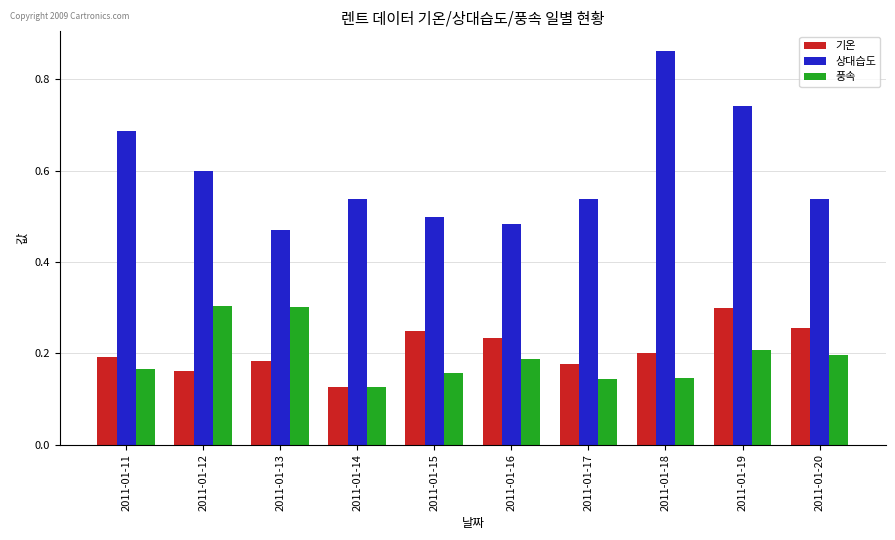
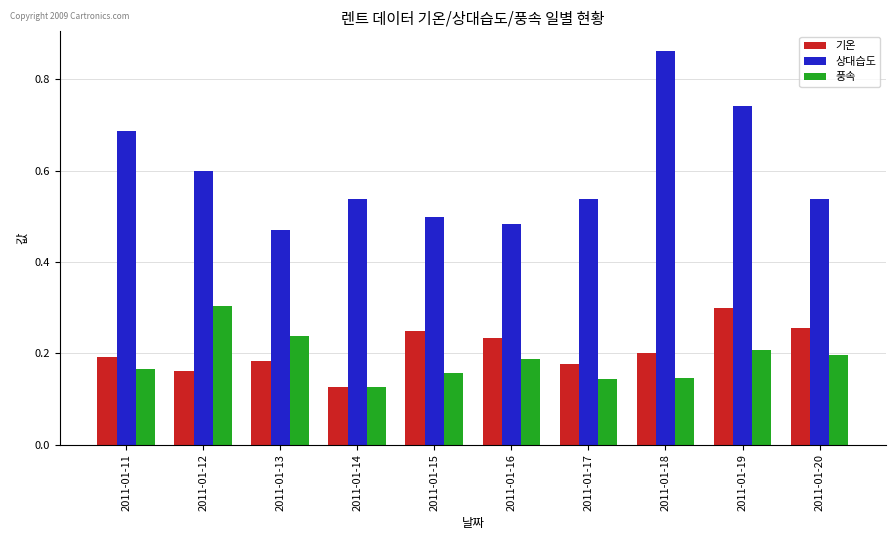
  {
    "기온": {
      "2011-01-11": 0.19,
      "2011-01-12": 0.16,
      "2011-01-13": 0.18,
      "2011-01-14": 0.13,
      "2011-01-15": 0.25,
      "2011-01-16": 0.23,
      "2011-01-17": 0.18,
      "2011-01-18": 0.20,
      "2011-01-19": 0.30,
      "2011-01-20": 0.26
    },
    "상대습도": {
      "2011-01-11": 0.69,
      "2011-01-12": 0.60,
      "2011-01-13": 0.47,
      "2011-01-14": 0.54,
      "2011-01-15": 0.50,
      "2011-01-16": 0.48,
      "2011-01-17": 0.54,
      "2011-01-18": 0.86,
      "2011-01-19": 0.74,
      "2011-01-20": 0.54
    },
    "풍속": {
      "2011-01-11": 0.16,
      "2011-01-12": 0.30,
-     "2011-01-13": 0.30,
+     "2011-01-13": 0.24,
      "2011-01-14": 0.13,
      "2011-01-15": 0.16,
      "2011-01-16": 0.19,
      "2011-01-17": 0.14,
      "2011-01-18": 0.15,
      "2011-01-19": 0.21,
      "2011-01-20": 0.20
    }
  }
